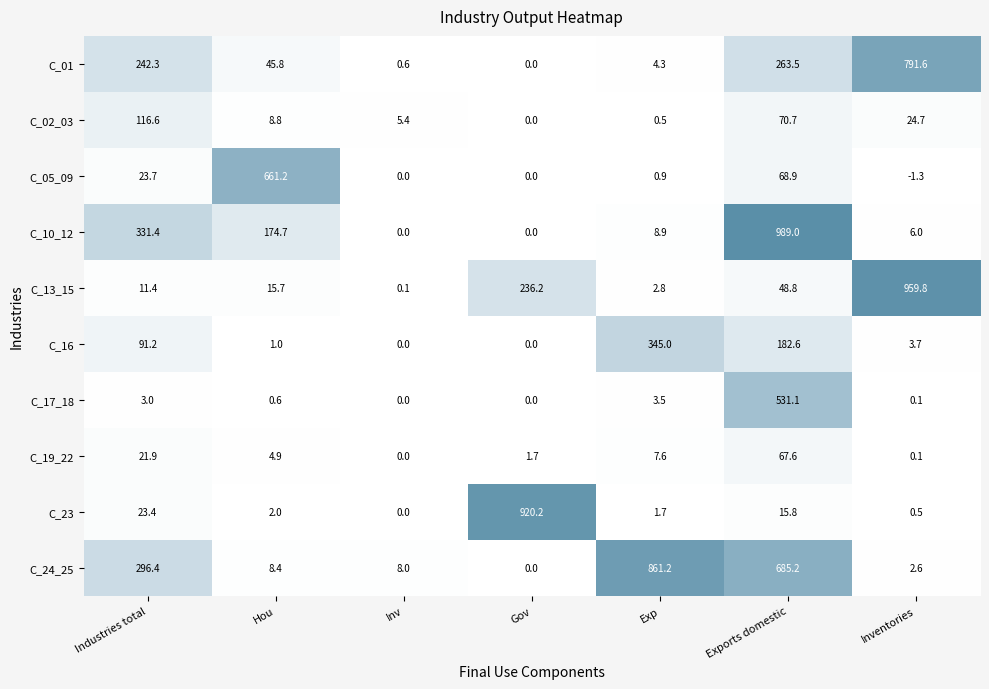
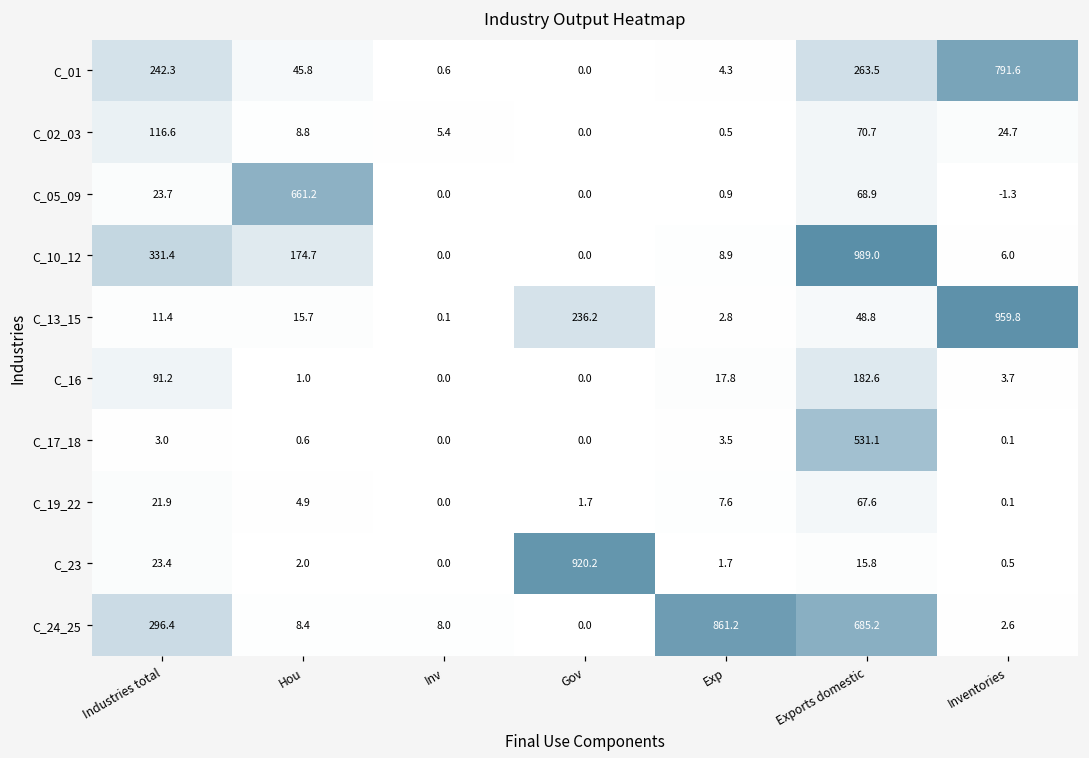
  {
    "C_01": {
      "Industries total": 242.3,
      "Hou": 45.8,
      "Inv": 0.6,
      "Gov": 0.0,
      "Exp": 4.3,
      "Exports domestic": 263.5,
      "Inventories": 791.6
    },
    "C_02_03": {
      "Industries total": 116.6,
      "Hou": 8.8,
      "Inv": 5.4,
      "Gov": 0.0,
      "Exp": 0.5,
      "Exports domestic": 70.7,
      "Inventories": 24.7
    },
    "C_05_09": {
      "Industries total": 23.7,
      "Hou": 661.2,
      "Inv": 0.0,
      "Gov": 0.0,
      "Exp": 0.9,
      "Exports domestic": 68.9,
      "Inventories": -1.3
    },
    "C_10_12": {
      "Industries total": 331.4,
      "Hou": 174.7,
      "Inv": 0.0,
      "Gov": 0.0,
      "Exp": 8.9,
      "Exports domestic": 989.0,
      "Inventories": 6.0
    },
    "C_13_15": {
      "Industries total": 11.4,
      "Hou": 15.7,
      "Inv": 0.1,
      "Gov": 236.2,
      "Exp": 2.8,
      "Exports domestic": 48.8,
      "Inventories": 959.8
    },
    "C_16": {
      "Industries total": 91.2,
      "Hou": 1.0,
      "Inv": 0.0,
      "Gov": 0.0,
-     "Exp": 345.0,
+     "Exp": 17.8,
      "Exports domestic": 182.6,
      "Inventories": 3.7
    },
    "C_17_18": {
      "Industries total": 3.0,
      "Hou": 0.6,
      "Inv": 0.0,
      "Gov": 0.0,
      "Exp": 3.5,
      "Exports domestic": 531.1,
      "Inventories": 0.1
    },
    "C_19_22": {
      "Industries total": 21.9,
      "Hou": 4.9,
      "Inv": 0.0,
      "Gov": 1.7,
      "Exp": 7.6,
      "Exports domestic": 67.6,
      "Inventories": 0.1
    },
    "C_23": {
      "Industries total": 23.4,
      "Hou": 2.0,
      "Inv": 0.0,
      "Gov": 920.2,
      "Exp": 1.7,
      "Exports domestic": 15.8,
      "Inventories": 0.5
    },
    "C_24_25": {
      "Industries total": 296.4,
      "Hou": 8.4,
      "Inv": 8.0,
      "Gov": 0.0,
      "Exp": 861.2,
      "Exports domestic": 685.2,
      "Inventories": 2.6
    }
  }
